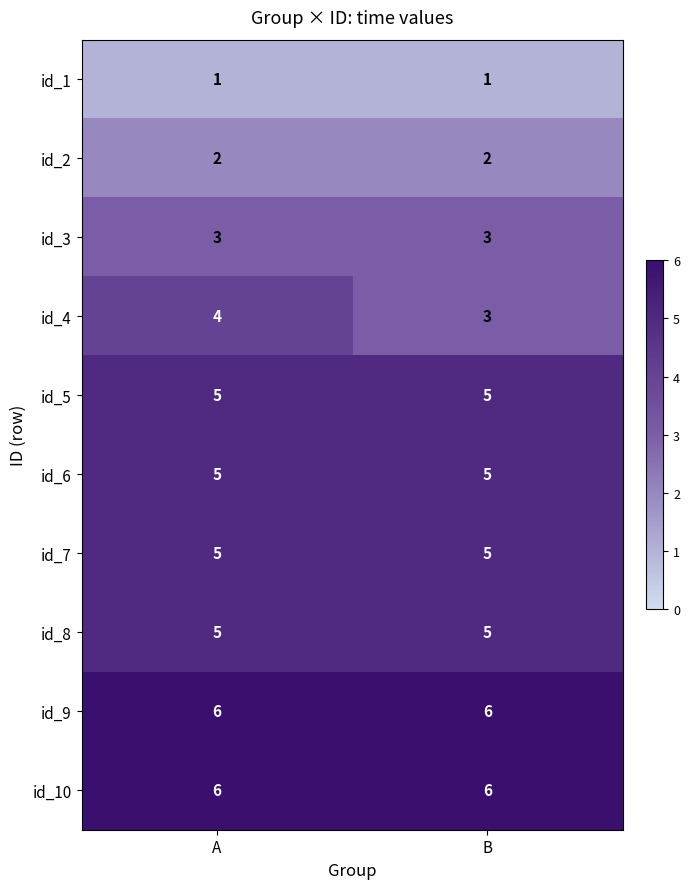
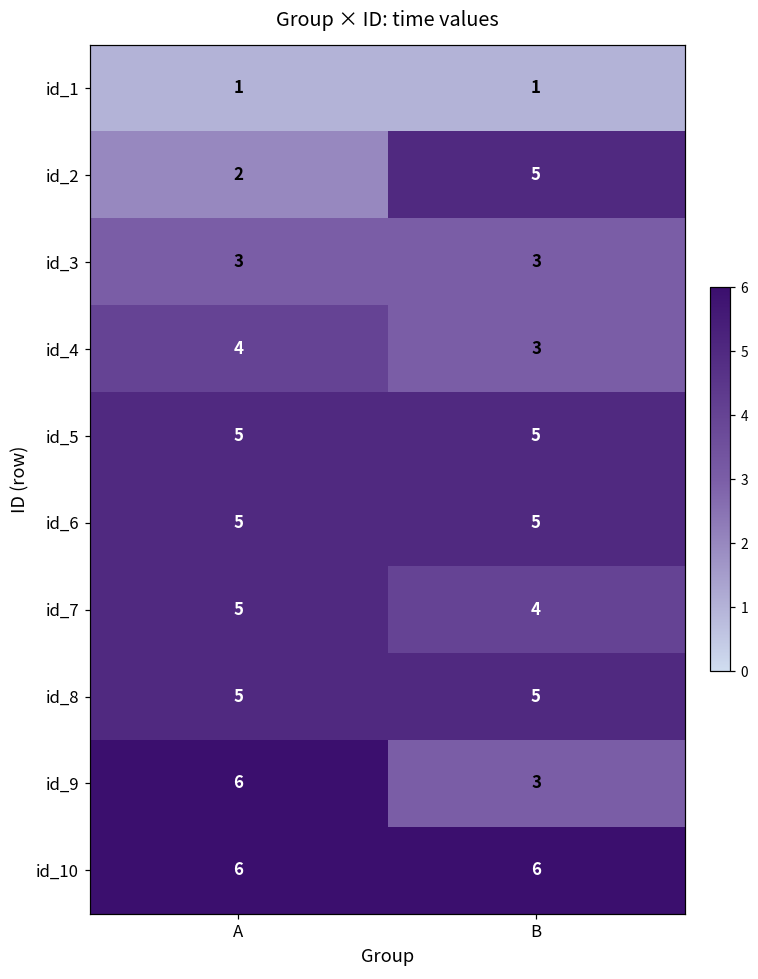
  {
    "id_1": {
      "A": 1,
      "B": 1
    },
    "id_2": {
      "A": 2,
-     "B": 2
+     "B": 5
    },
    "id_3": {
      "A": 3,
      "B": 3
    },
    "id_4": {
      "A": 4,
      "B": 3
    },
    "id_5": {
      "A": 5,
      "B": 5
    },
    "id_6": {
      "A": 5,
      "B": 5
    },
    "id_7": {
      "A": 5,
-     "B": 5
+     "B": 4
    },
    "id_8": {
      "A": 5,
      "B": 5
    },
    "id_9": {
      "A": 6,
-     "B": 6
+     "B": 3
    },
    "id_10": {
      "A": 6,
      "B": 6
    }
  }
